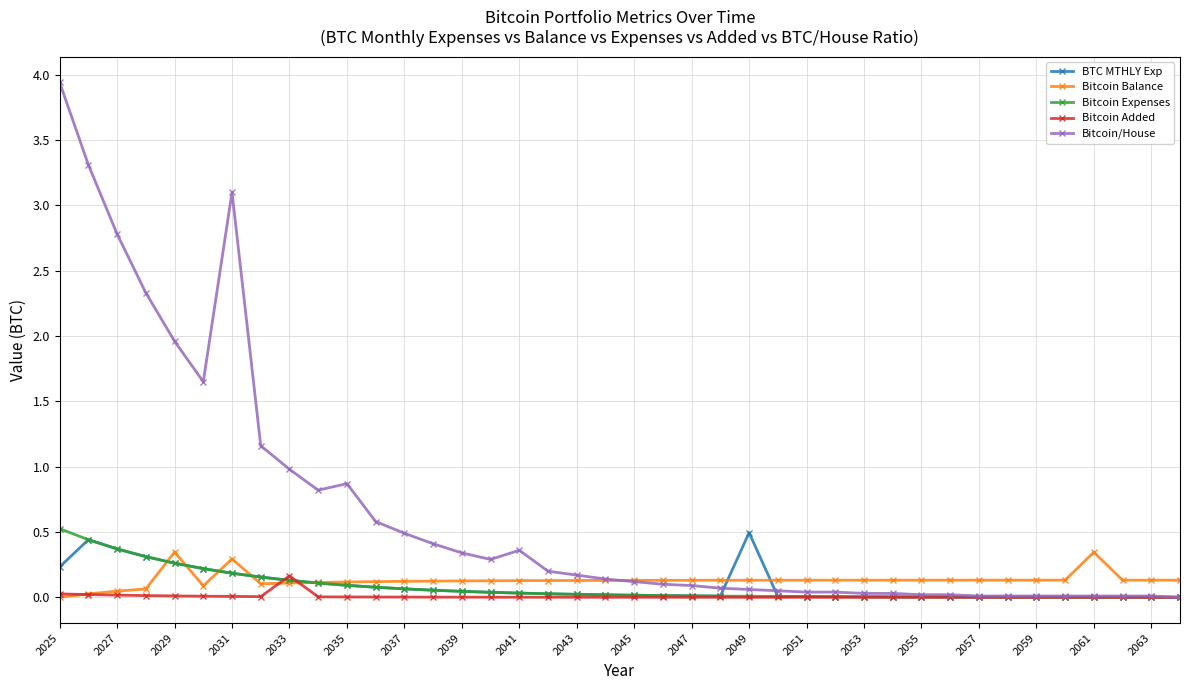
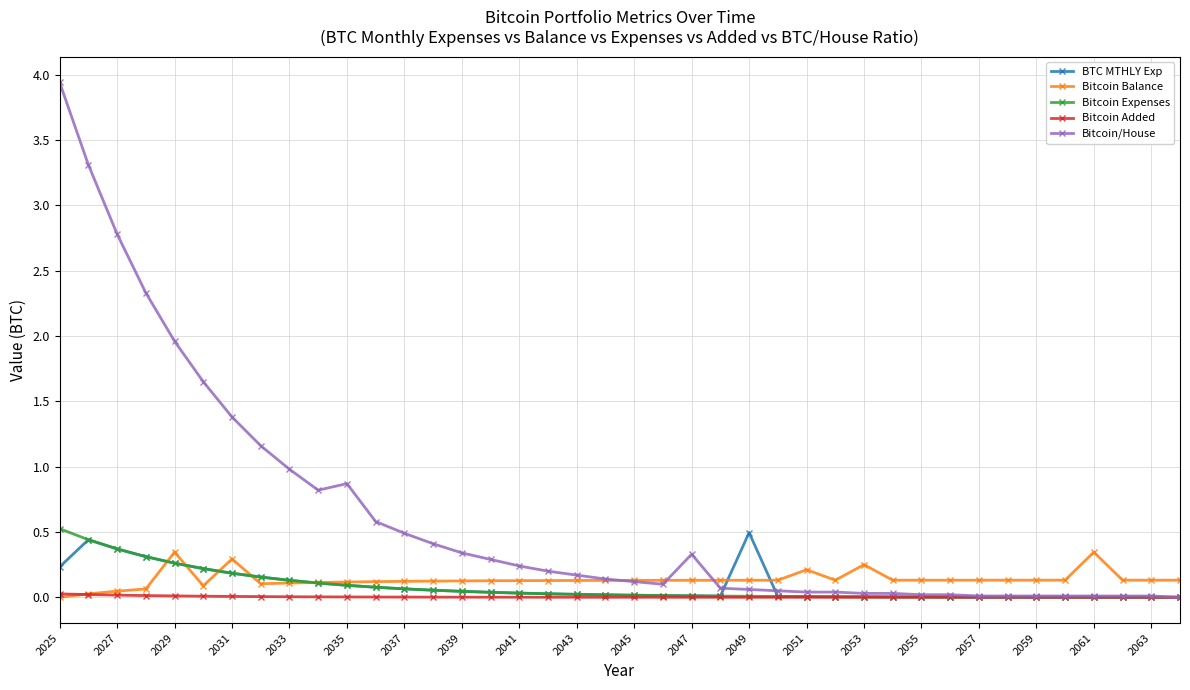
  {
    "BTC MTHLY Exp": {
      "2025": 0.23,
      "2049": 0.49
    },
    "Bitcoin Balance": {
      "2025": 0.00,
      "2027": 0.05,
      "2029": 0.35,
      "2031": 0.29,
      "2033": 0.11,
      "2035": 0.12,
      "2037": 0.12,
      "2039": 0.13,
      "2041": 0.13,
      "2043": 0.13,
      "2047": 0.13,
      "2049": 0.13,
-     "2051": 0.13,
-     "2053": 0.13,
+     "2051": 0.21,
+     "2053": 0.25,
      "2055": 0.13,
      "2057": 0.13,
      "2059": 0.13,
      "2061": 0.35,
      "2063": 0.13
    },
    "Bitcoin Expenses": {
      "2025": 0.53
    },
    "Bitcoin Added": {
      "2025": 0.03,
      "2027": 0.02,
      "2029": 0.01,
      "2031": 0.01,
-     "2033": 0.16,
+     "2033": 0.00,
      "2035": 0.00,
      "2037": 0.00,
      "2039": 0.00,
      "2041": 0.00,
      "2043": 0.00
    },
    "Bitcoin/House": {
      "2025": 3.94,
      "2027": 2.78,
      "2029": 1.96,
-     "2031": 3.10,
+     "2031": 1.38,
      "2033": 0.98,
      "2035": 0.87,
      "2037": 0.49,
      "2039": 0.34,
-     "2041": 0.36,
+     "2041": 0.24,
      "2043": 0.17,
-     "2047": 0.09,
+     "2047": 0.33,
      "2049": 0.06,
      "2051": 0.04,
      "2053": 0.03
    }
  }
